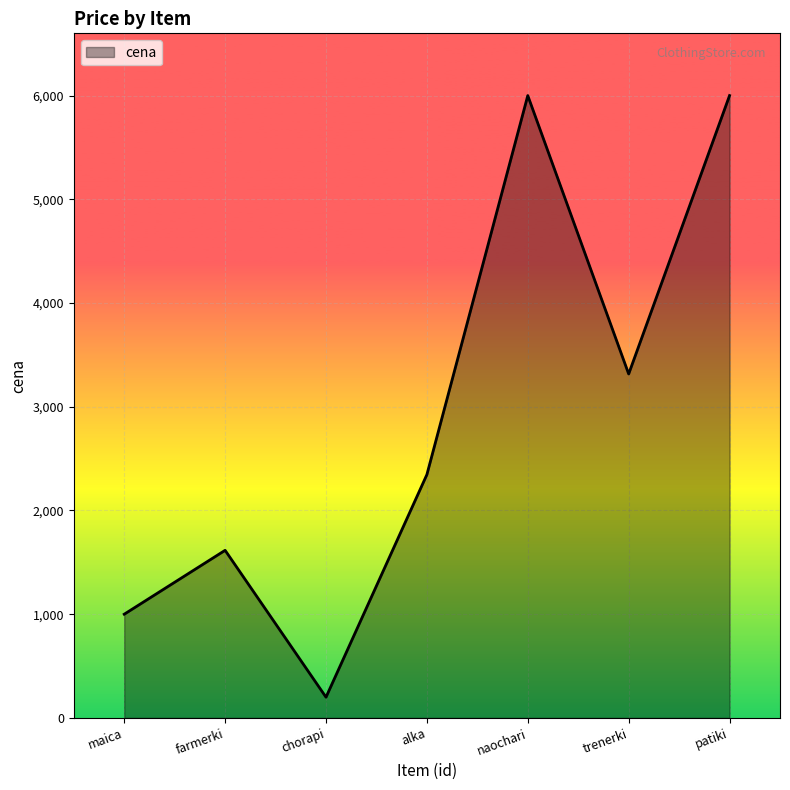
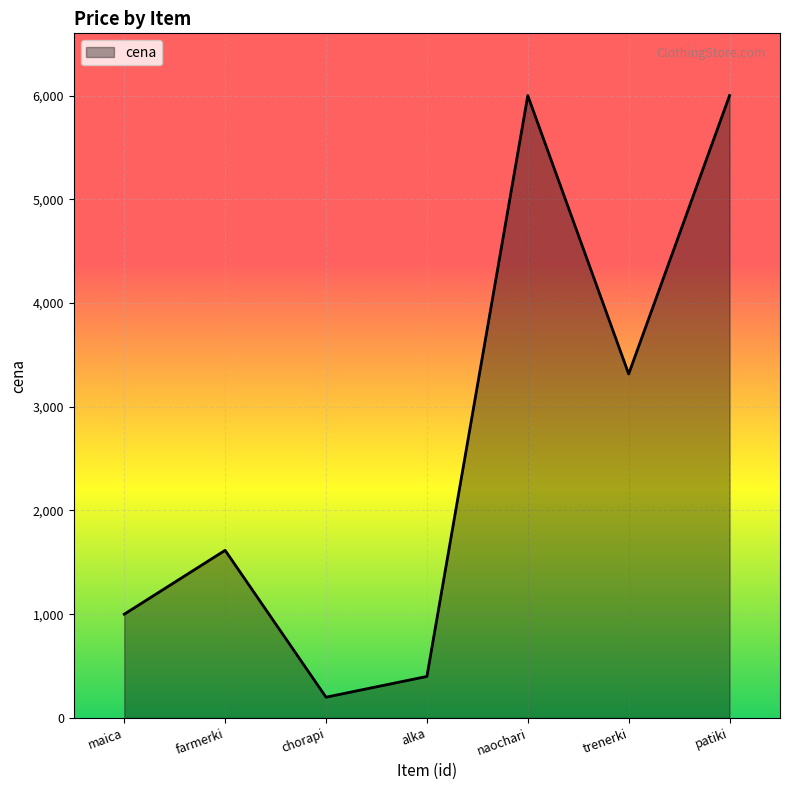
  {
    "maica": "1,000",
    "farmerki": "1,620",
    "chorapi": "200",
-   "alka": "2,350",
+   "alka": "400",
    "naochari": "6,000",
    "trenerki": "3,320",
    "patiki": "6,000"
  }
